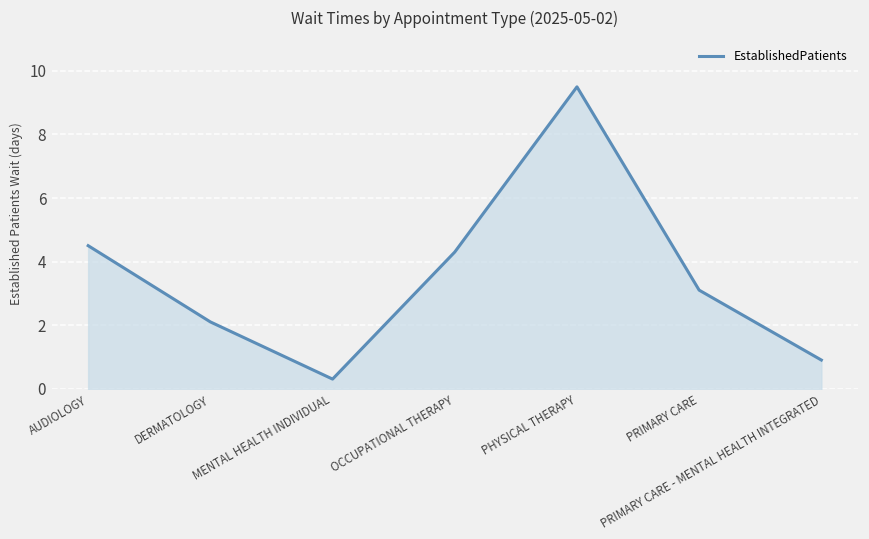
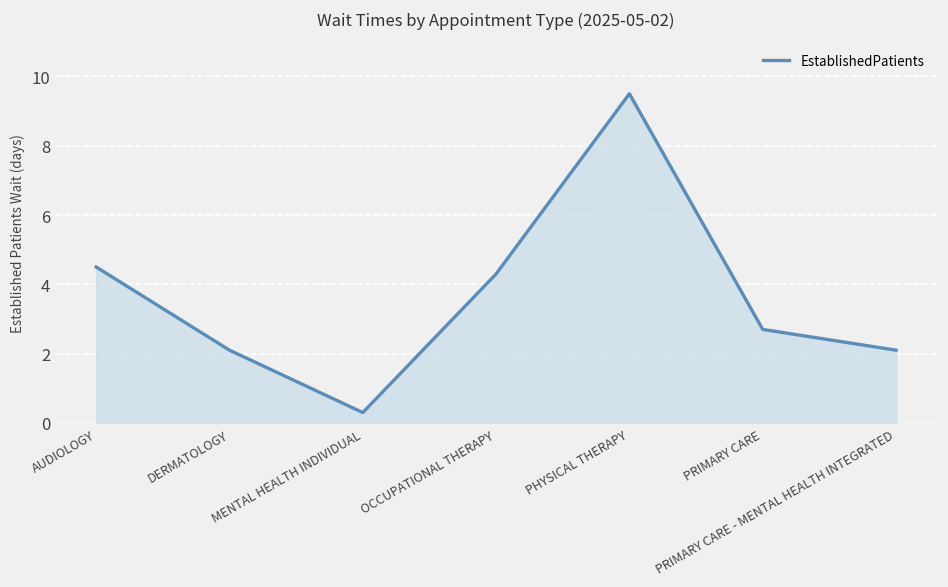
  {
    "AUDIOLOGY": 4.5,
    "DERMATOLOGY": 2.1,
    "MENTAL HEALTH INDIVIDUAL": 0.3,
    "OCCUPATIONAL THERAPY": 4.3,
    "PHYSICAL THERAPY": 9.5,
-   "PRIMARY CARE": 3.1,
-   "PRIMARY CARE - MENTAL HEALTH INTEGRATED": 0.9
+   "PRIMARY CARE": 2.7,
+   "PRIMARY CARE - MENTAL HEALTH INTEGRATED": 2.1
  }
